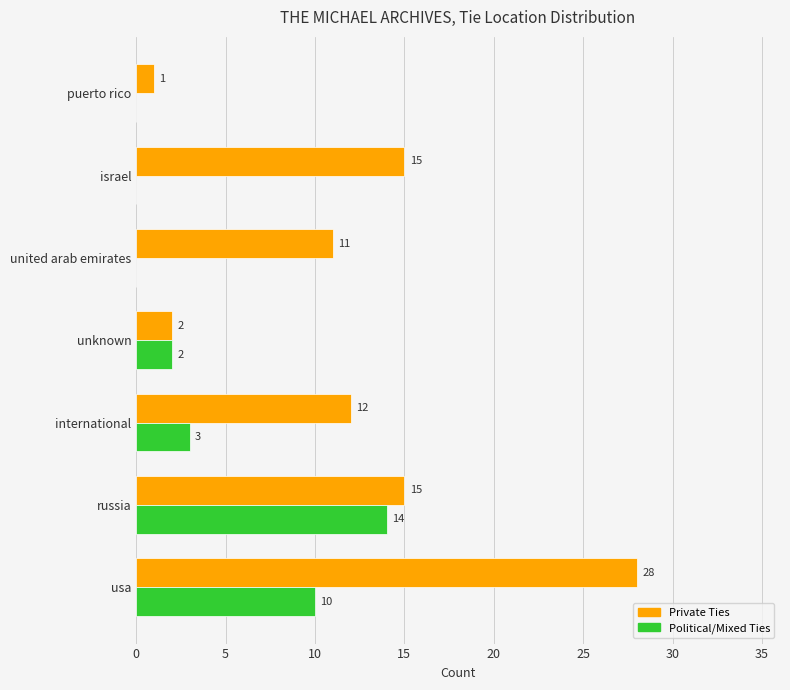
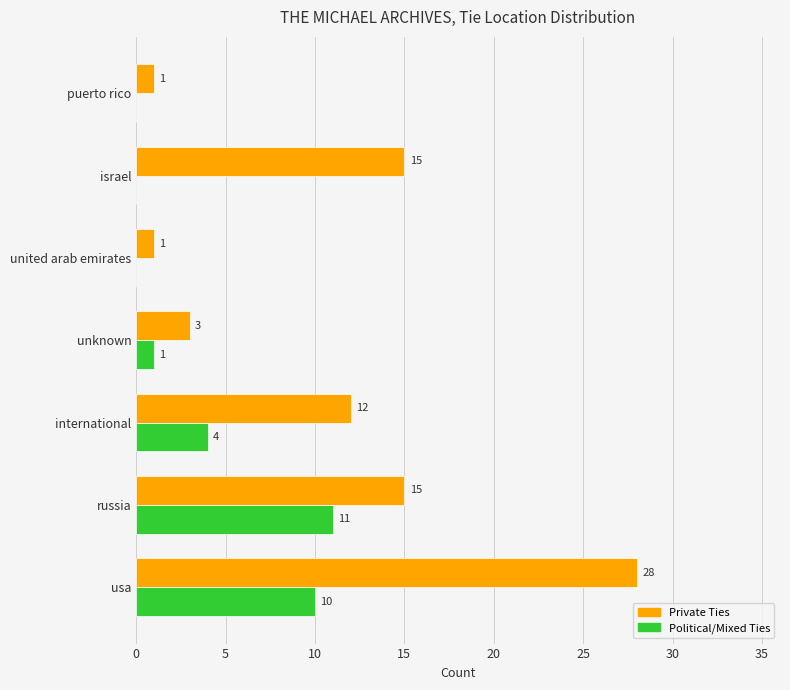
  {
    "Private Ties": {
      "puerto rico": 1,
      "israel": 15,
-     "united arab emirates": 11,
-     "unknown": 2,
+     "united arab emirates": 1,
+     "unknown": 3,
      "international": 12,
      "russia": 15,
      "usa": 28
    },
    "Political/Mixed Ties": {
-     "unknown": 2,
-     "international": 3,
-     "russia": 14,
+     "unknown": 1,
+     "international": 4,
+     "russia": 11,
      "usa": 10
    }
  }
